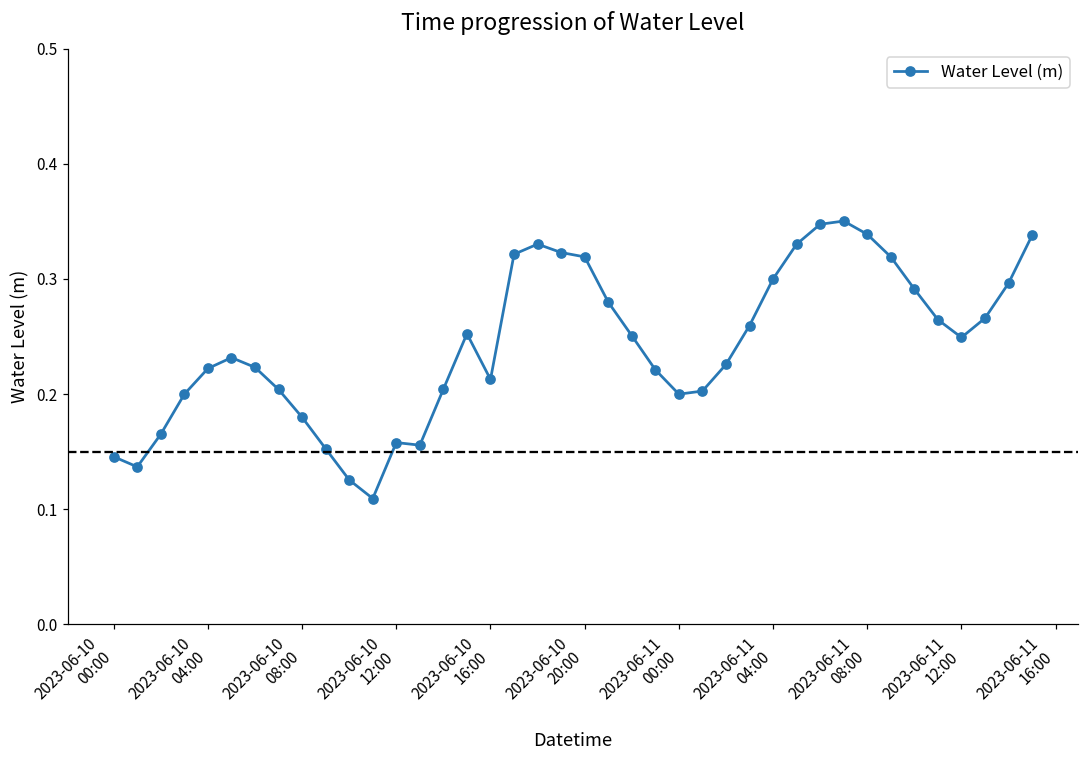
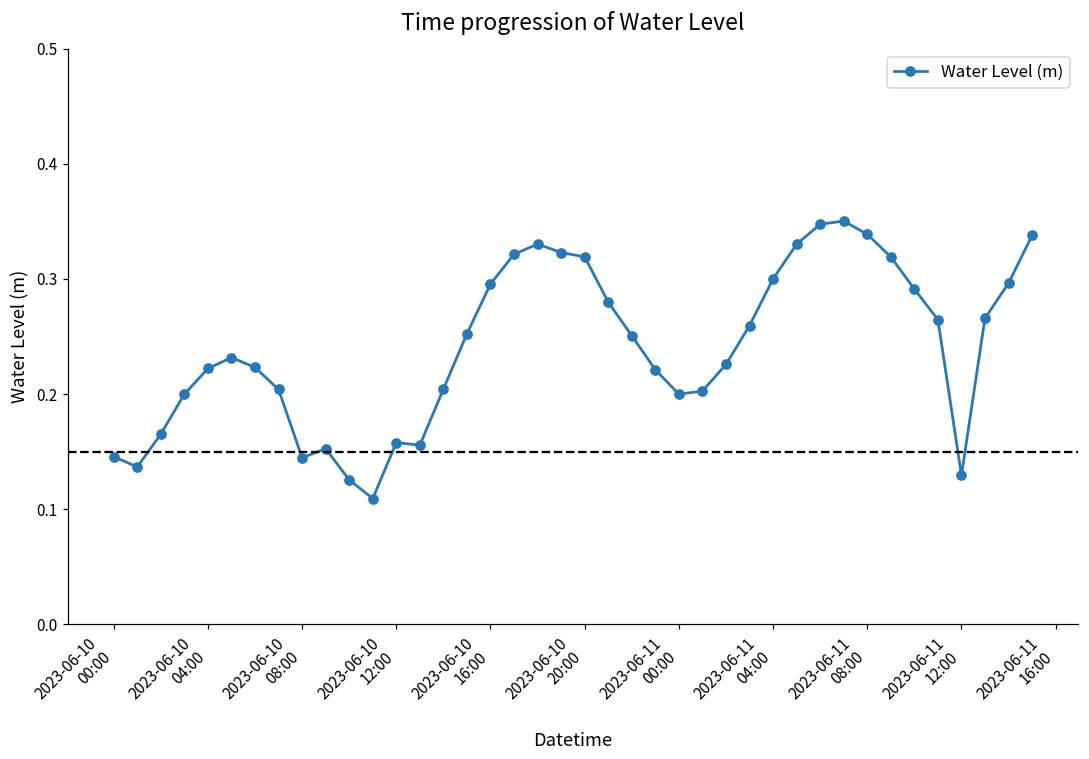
  {
    "2023-06-10 00:00": 0.146,
    "2023-06-10 04:00": 0.222,
-   "2023-06-10 08:00": 0.180,
+   "2023-06-10 08:00": 0.145,
    "2023-06-10 12:00": 0.158,
-   "2023-06-10 16:00": 0.213,
+   "2023-06-10 16:00": 0.296,
    "2023-06-10 20:00": 0.319,
    "2023-06-11 00:00": 0.200,
    "2023-06-11 04:00": 0.300,
    "2023-06-11 08:00": 0.339,
-   "2023-06-11 12:00": 0.249
+   "2023-06-11 12:00": 0.129
  }
